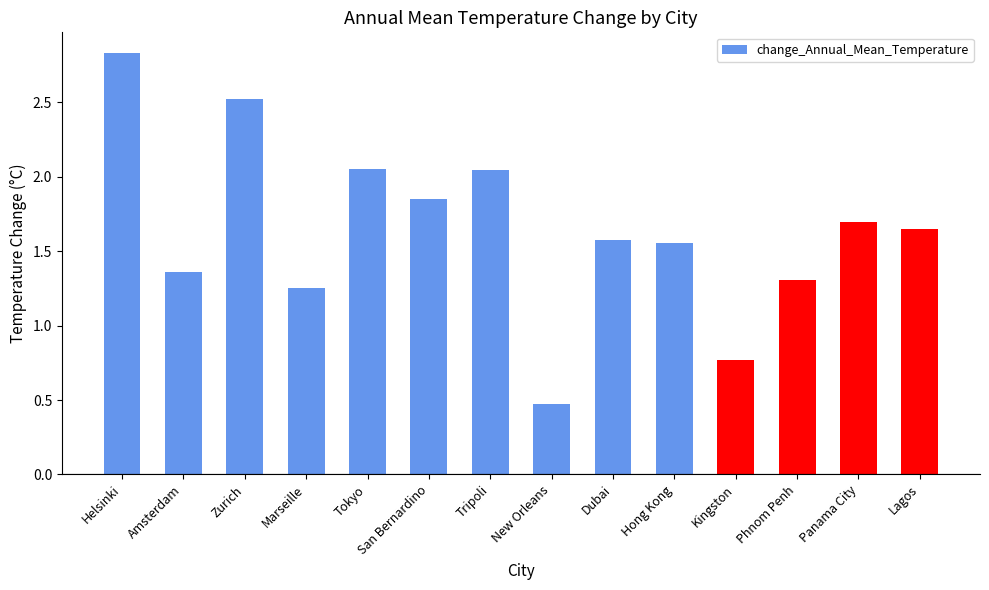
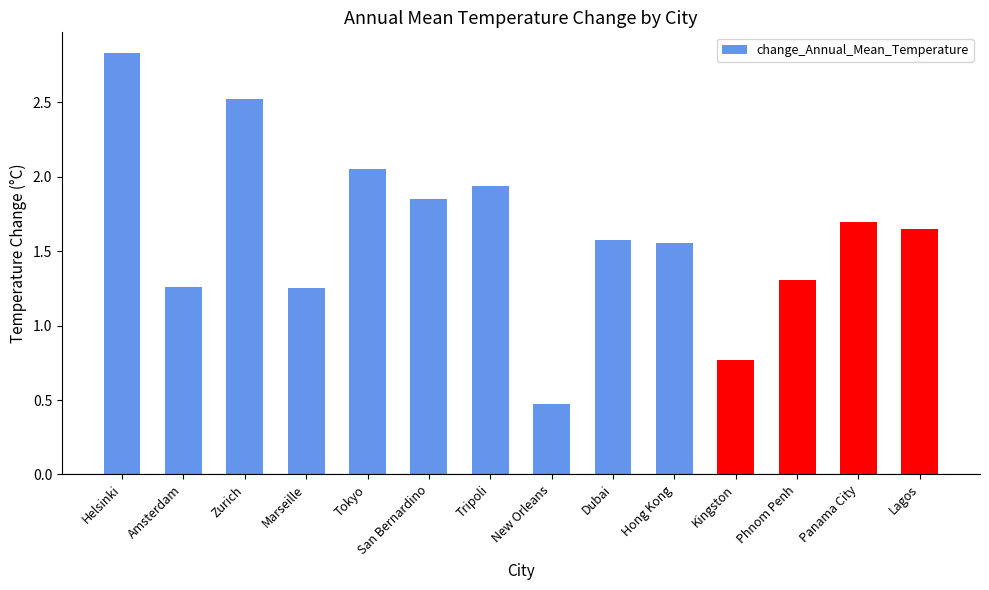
  {
    "Helsinki": 2.83,
-   "Amsterdam": 1.36,
+   "Amsterdam": 1.26,
    "Zurich": 2.52,
    "Marseille": 1.25,
    "Tokyo": 2.06,
    "San Bernardino": 1.85,
-   "Tripoli": 2.04,
+   "Tripoli": 1.94,
    "New Orleans": 0.47,
    "Dubai": 1.57,
    "Hong Kong": 1.56,
    "Kingston": 0.77,
    "Phnom Penh": 1.30,
    "Panama City": 1.70,
    "Lagos": 1.65
  }
